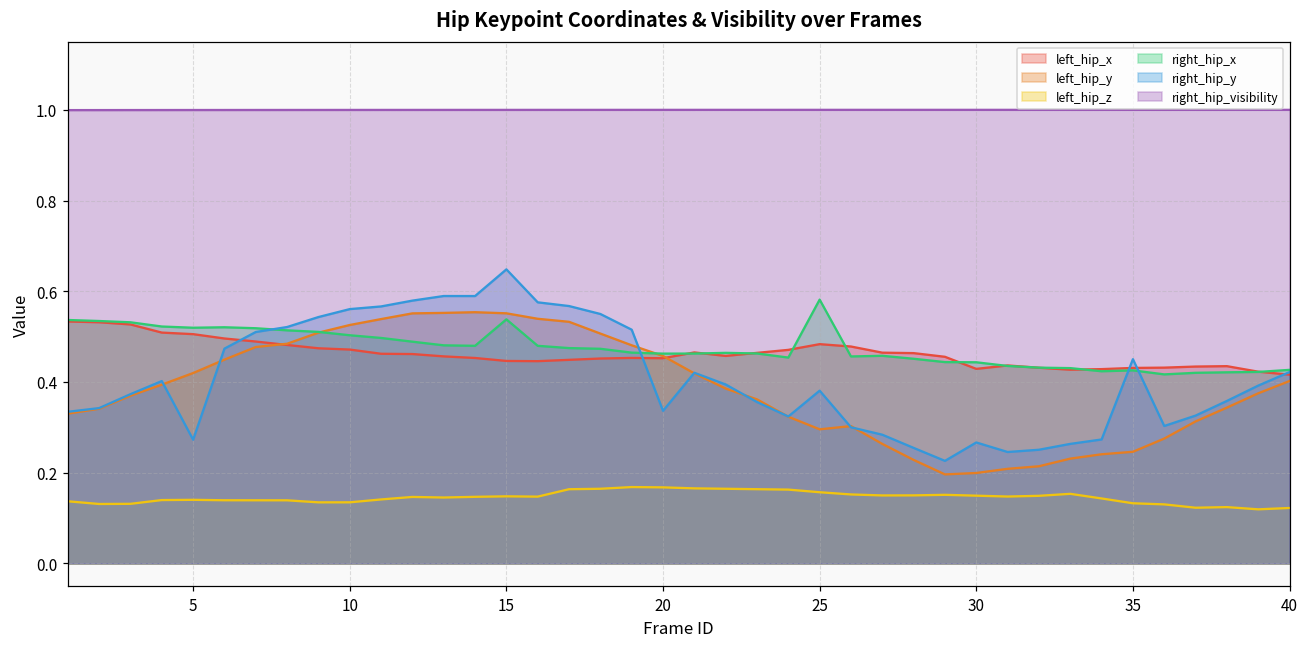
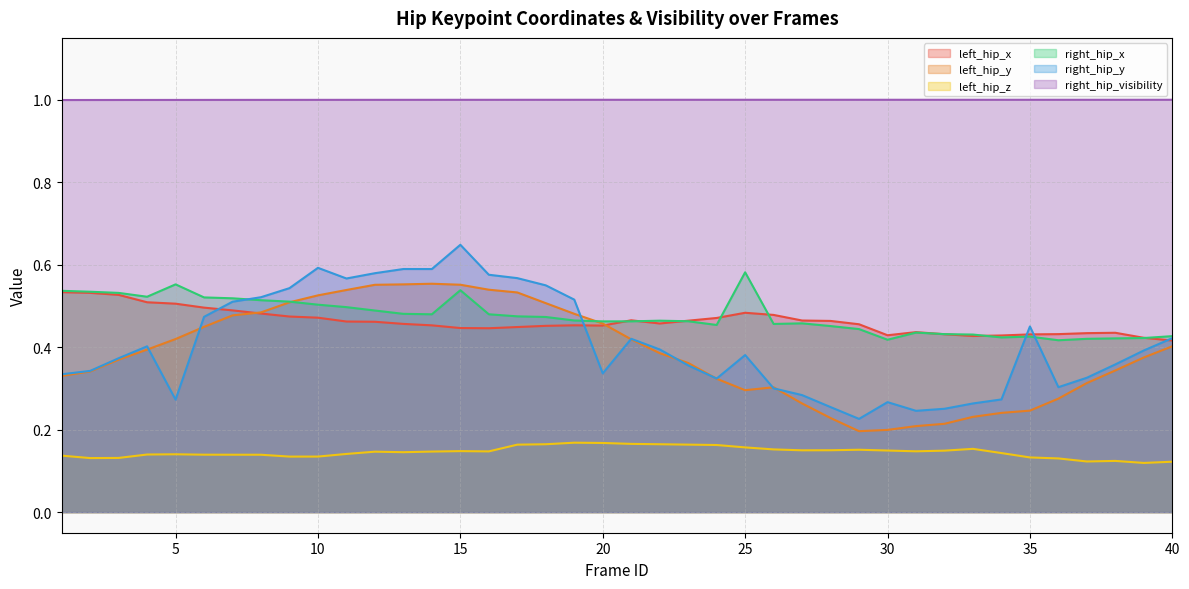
  {
    "right_hip_x": {
-     "5": 0.52,
+     "5": 0.55,
      "10": 0.50,
      "15": 0.54,
      "25": 0.58,
-     "30": 0.44
+     "30": 0.42
    },
    "right_hip_y": {
      "5": 0.27,
-     "10": 0.56,
+     "10": 0.59,
      "15": 0.65,
      "20": 0.34,
      "25": 0.38,
      "30": 0.27,
      "35": 0.45
    },
    "right_hip_visibility": {
      "5": 1.00,
      "10": 1.00,
      "15": 1.00,
      "20": 1.00,
      "25": 1.00,
      "30": 1.00,
      "35": 1.00,
      "40": 1.00
    }
  }
